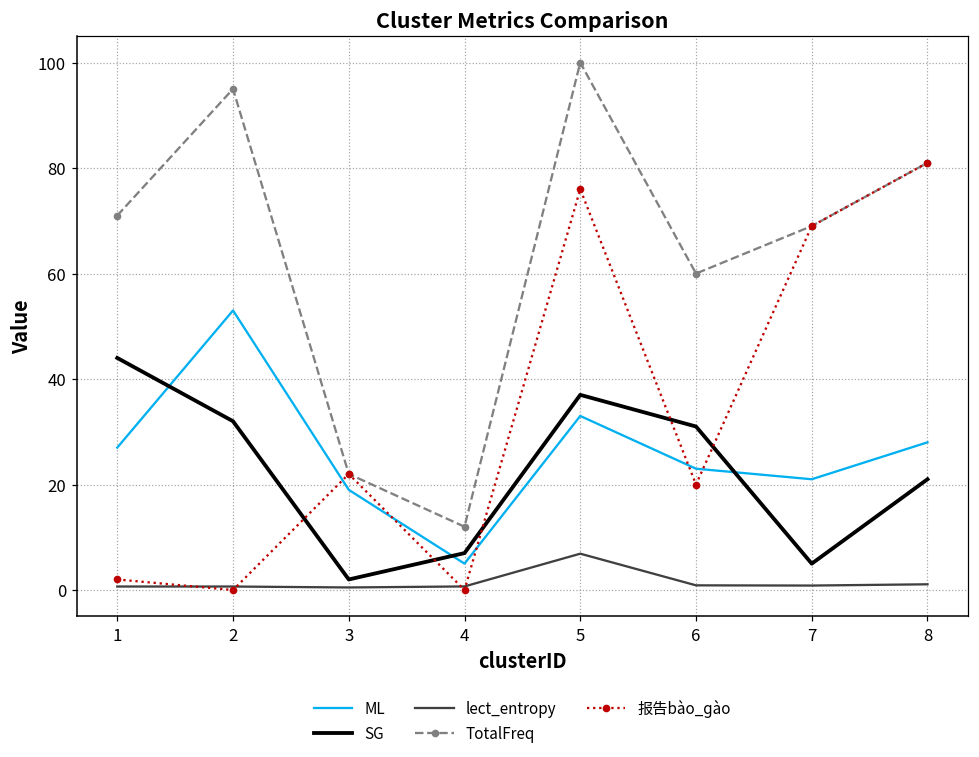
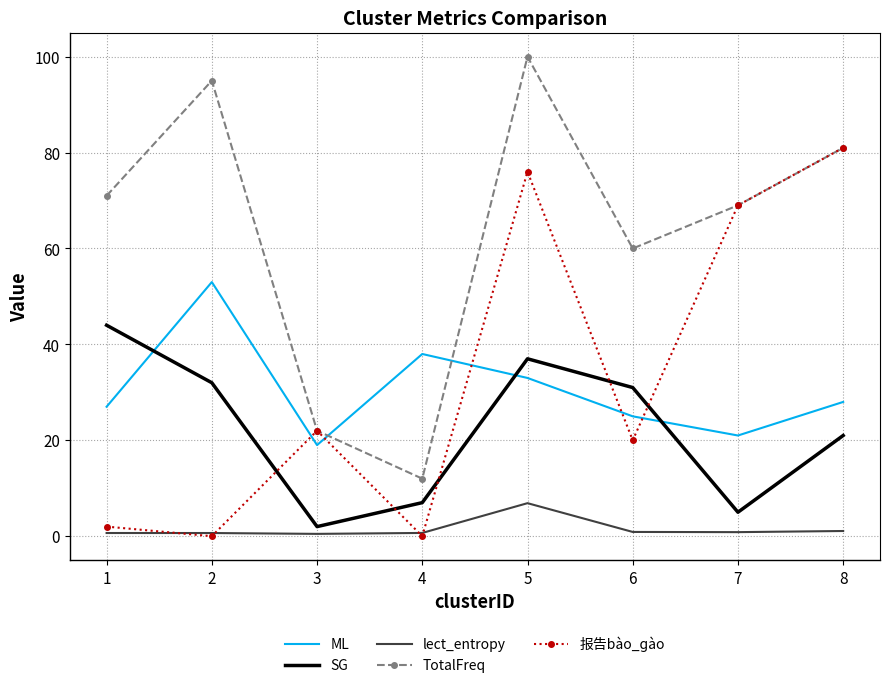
  {
    "ML": {
      "1": 27,
      "2": 53,
      "3": 19,
-     "4": 5,
+     "4": 38,
      "5": 33,
-     "6": 23,
+     "6": 25,
      "7": 21,
      "8": 28
    },
    "SG": {
      "1": 44,
      "2": 32,
      "3": 2,
      "4": 7,
      "5": 37,
      "6": 31,
      "7": 5,
      "8": 21
    },
    "lect_entropy": {
      "1": 1,
      "2": 1,
      "3": 0,
      "4": 1,
      "5": 7,
      "6": 1,
      "7": 1,
      "8": 1
    },
    "TotalFreq": {
      "1": 71,
      "2": 95,
      "4": 12,
      "5": 100,
      "6": 60
    },
    "报告bào_ɡào": {
      "1": 2,
      "2": 0,
      "4": 0,
      "5": 76,
      "6": 20
    }
  }
